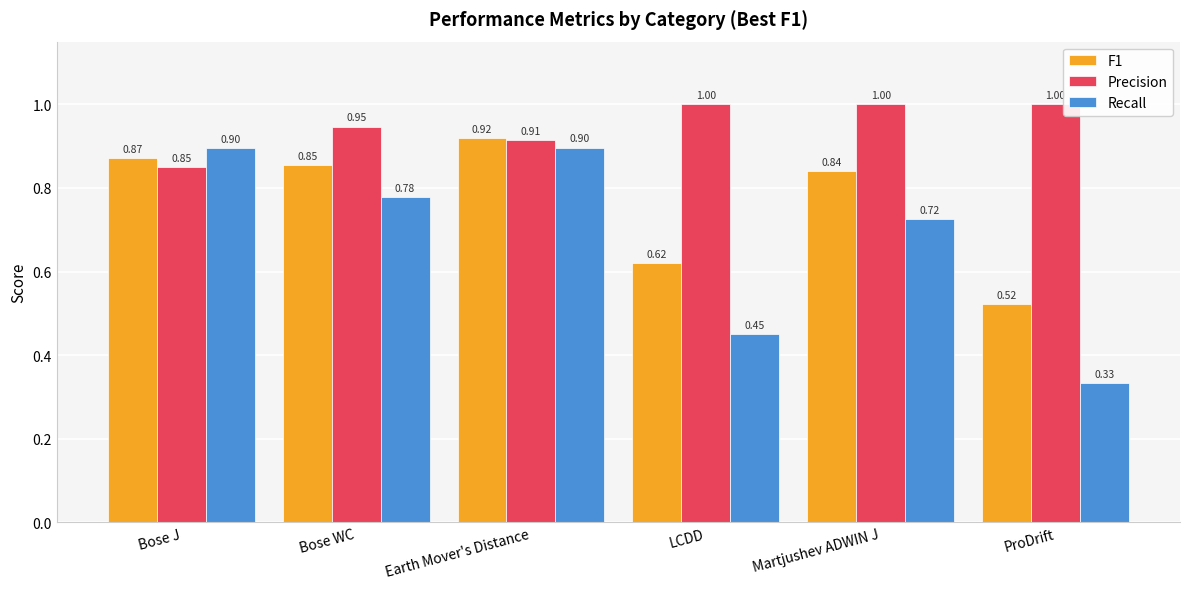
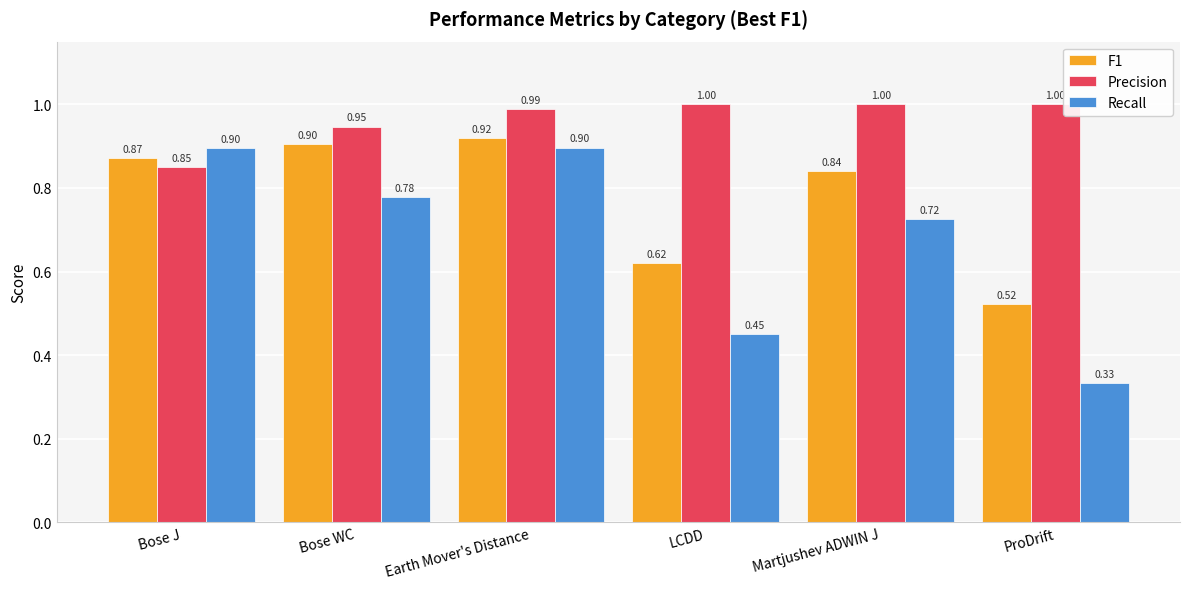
  {
    "F1": {
      "Bose J": 0.87,
-     "Bose WC": 0.85,
+     "Bose WC": 0.90,
      "Earth Mover's Distance": 0.92,
      "LCDD": 0.62,
      "Martjushev ADWIN J": 0.84,
      "ProDrift": 0.52
    },
    "Precision": {
      "Bose J": 0.85,
      "Bose WC": 0.95,
-     "Earth Mover's Distance": 0.91,
+     "Earth Mover's Distance": 0.99,
      "LCDD": 1.00,
      "Martjushev ADWIN J": 1.00
    },
    "Recall": {
      "Bose J": 0.90,
      "Bose WC": 0.78,
      "Earth Mover's Distance": 0.90,
      "LCDD": 0.45,
      "Martjushev ADWIN J": 0.72,
      "ProDrift": 0.33
    }
  }
